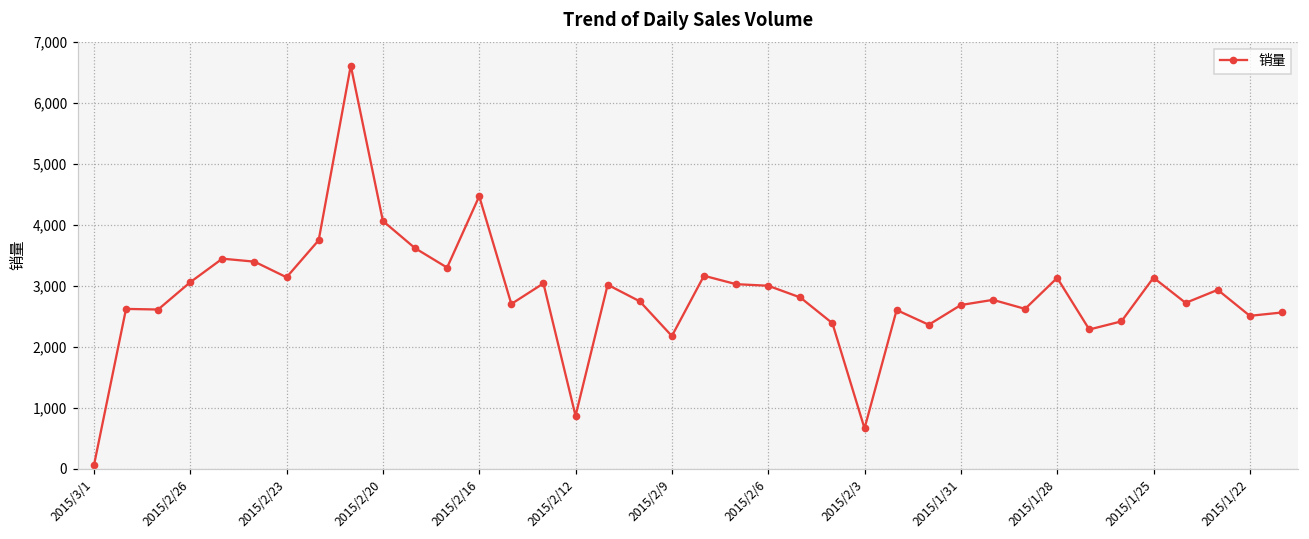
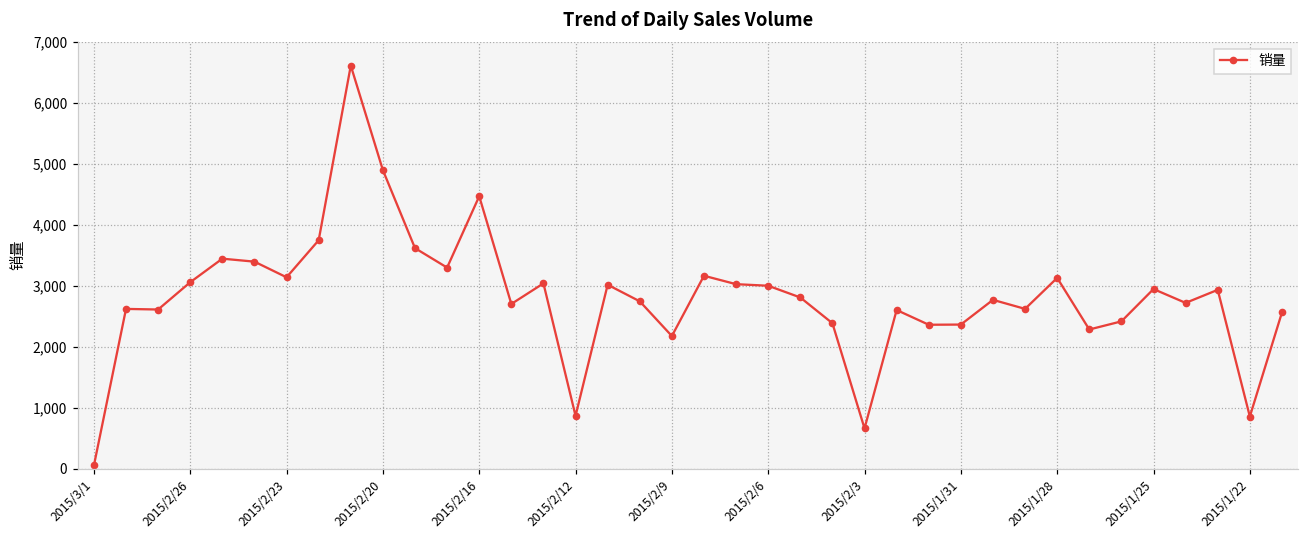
  {
    "2015/3/1": "100",
    "2015/2/26": "3,100",
    "2015/2/23": "3,100",
-   "2015/2/20": "4,100",
+   "2015/2/20": "4,900",
    "2015/2/16": "4,500",
    "2015/2/12": "900",
    "2015/2/9": "2,200",
    "2015/2/6": "3,000",
    "2015/2/3": "700",
-   "2015/1/31": "2,700",
+   "2015/1/31": "2,400",
    "2015/1/28": "3,100",
-   "2015/1/25": "3,100",
-   "2015/1/22": "2,500"
+   "2015/1/25": "2,900",
+   "2015/1/22": "900"
  }
